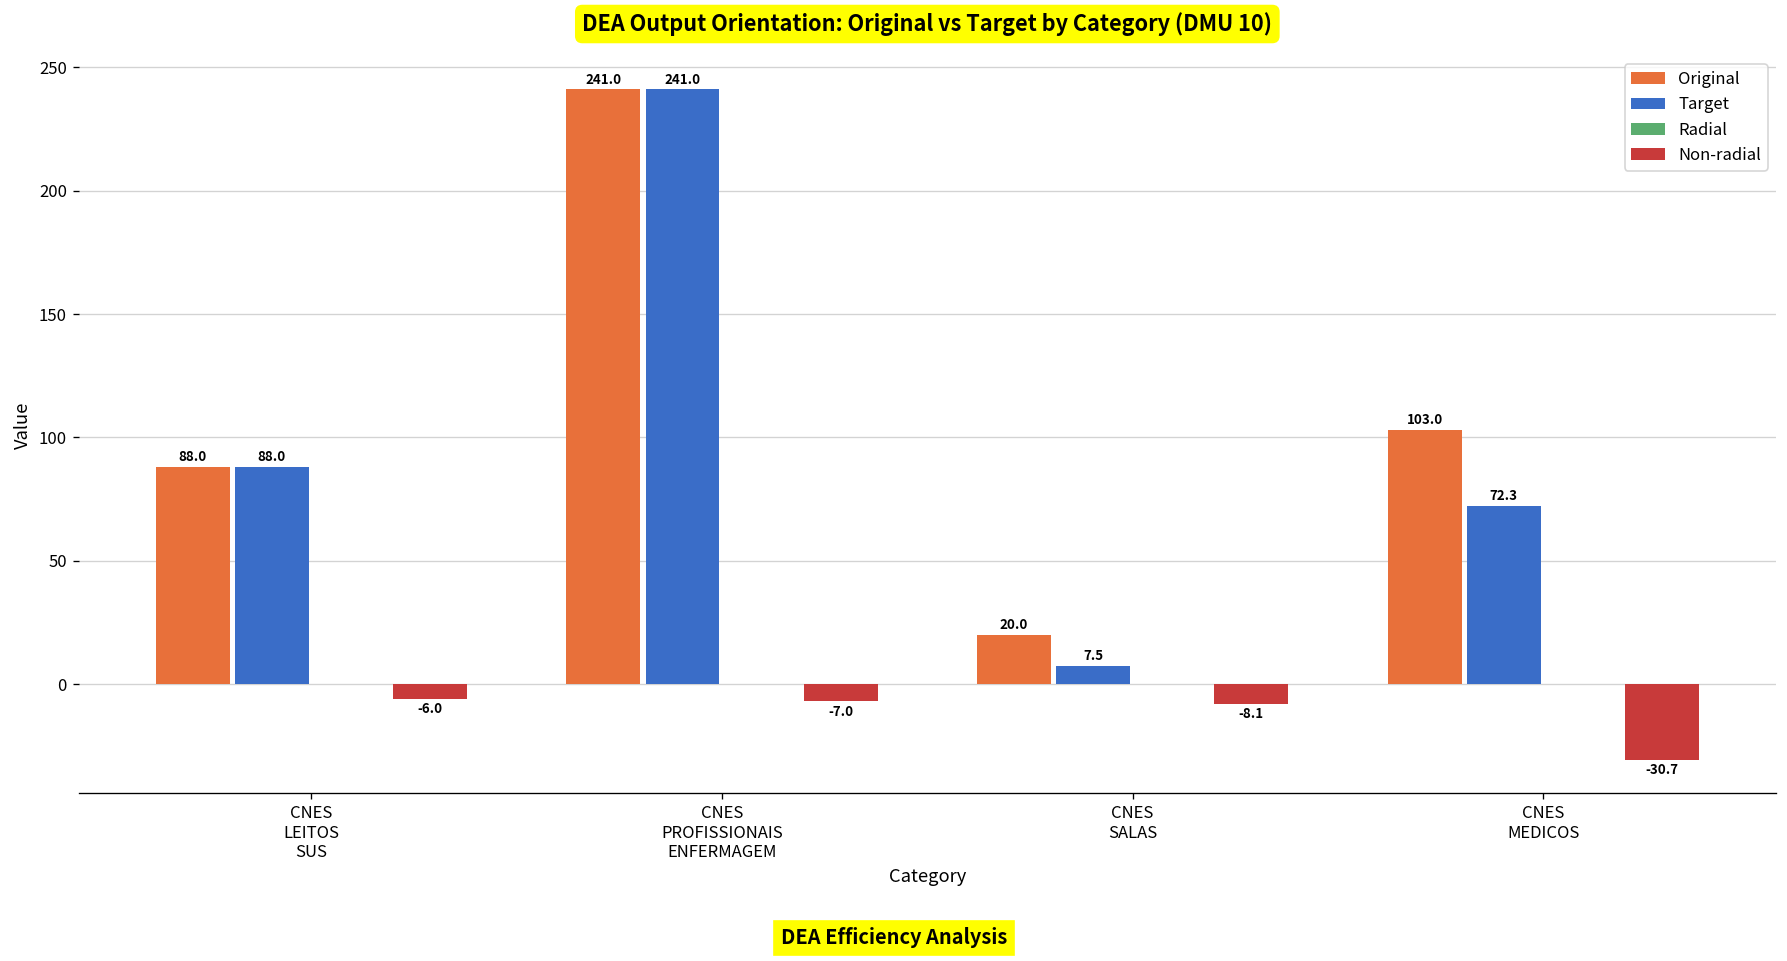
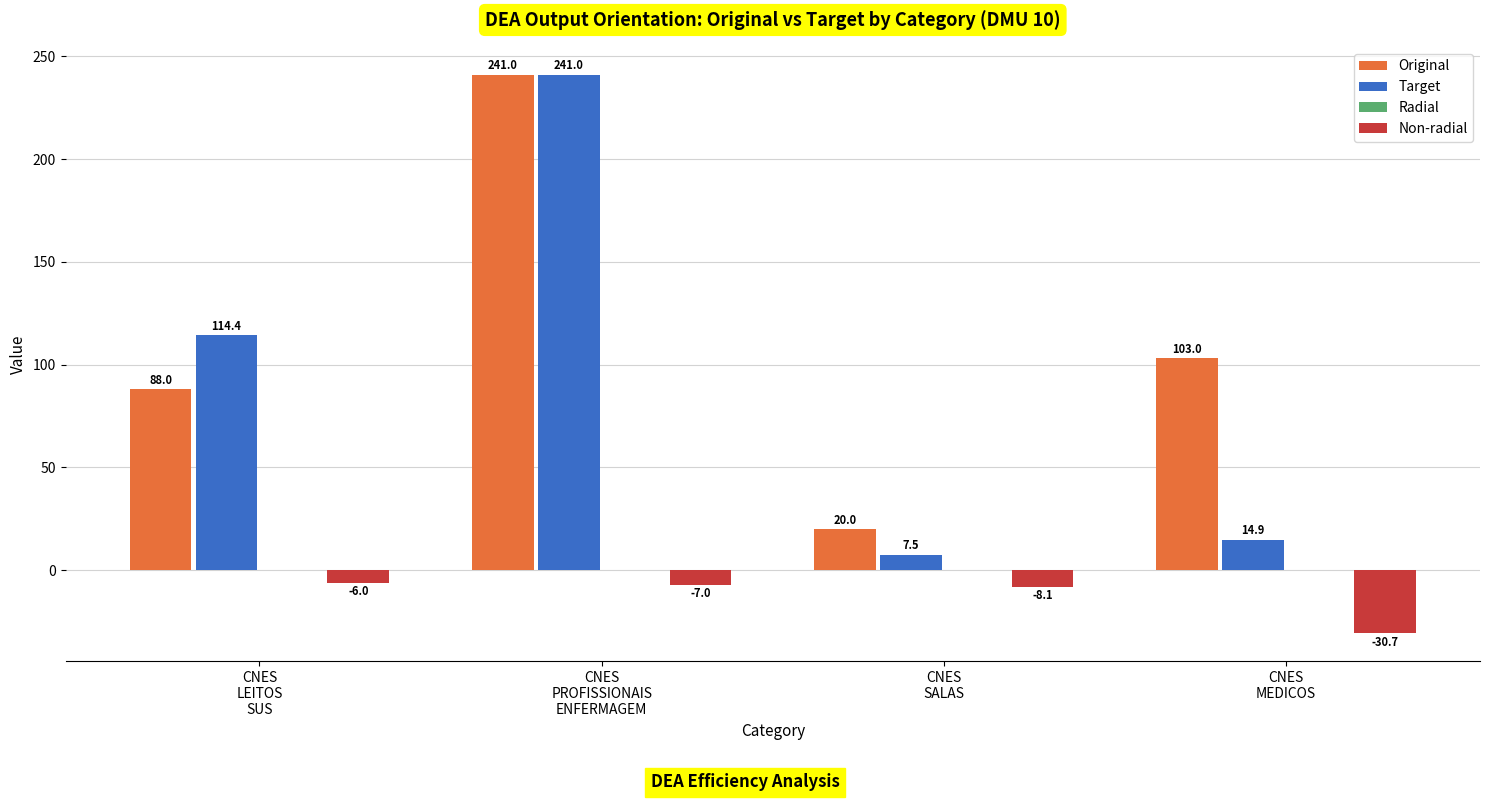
  {
    "Original": {
      "CNES LEITOS SUS": 88.0,
      "CNES PROFISSIONAIS ENFERMAGEM": 241.0,
      "CNES SALAS": 20.0,
      "CNES MEDICOS": 103.0
    },
    "Target": {
-     "CNES LEITOS SUS": 88.0,
+     "CNES LEITOS SUS": 114.4,
      "CNES PROFISSIONAIS ENFERMAGEM": 241.0,
      "CNES SALAS": 7.5,
-     "CNES MEDICOS": 72.3
+     "CNES MEDICOS": 14.9
    },
    "Radial": {
      "CNES LEITOS SUS": 0,
      "CNES PROFISSIONAIS ENFERMAGEM": 0,
      "CNES SALAS": 0,
      "CNES MEDICOS": 0
    },
    "Non-radial": {
      "CNES LEITOS SUS": -6.0,
      "CNES PROFISSIONAIS ENFERMAGEM": -7.0,
      "CNES SALAS": -8.1,
      "CNES MEDICOS": -30.7
    }
  }
